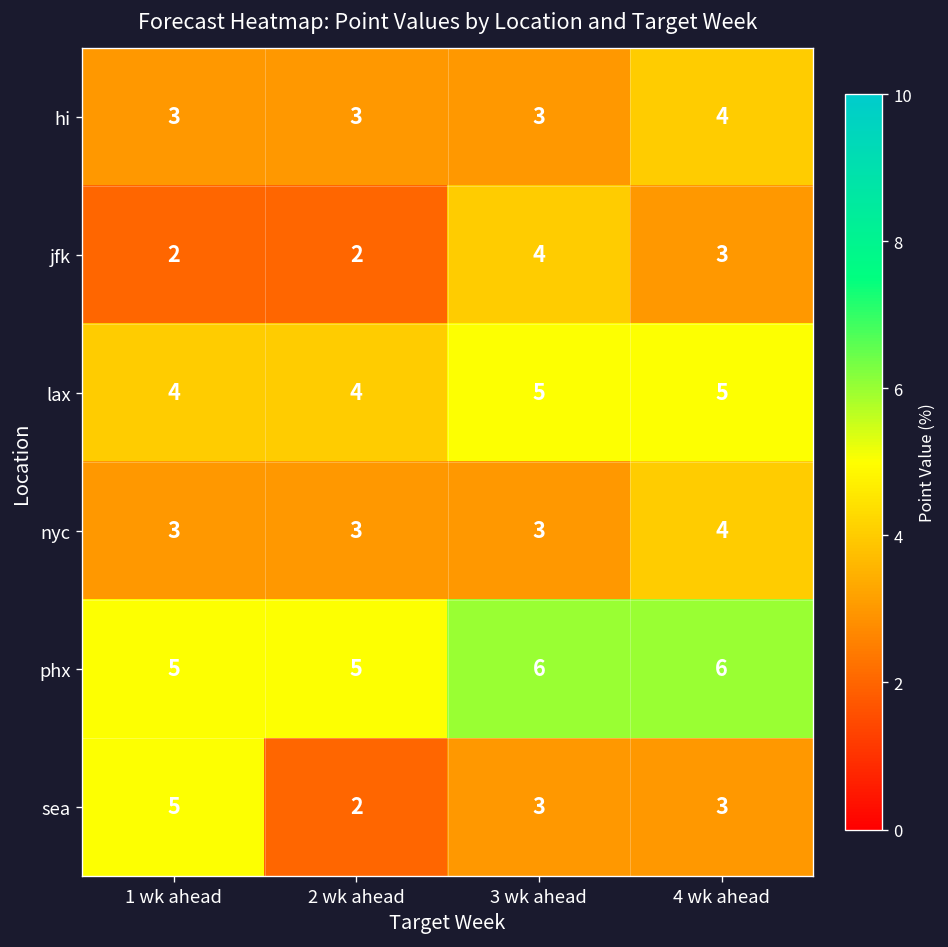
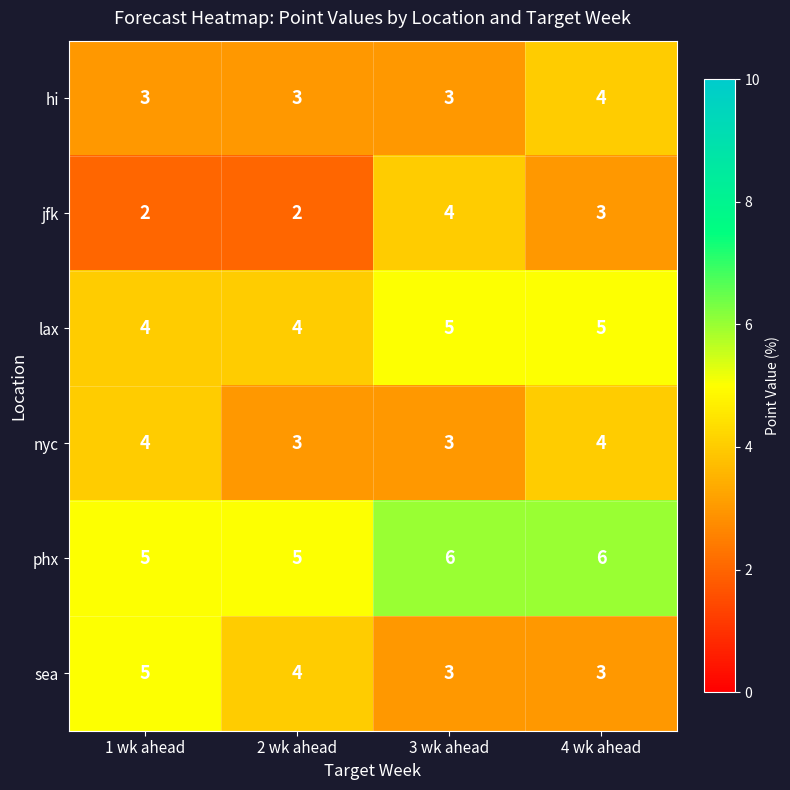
  {
    "hi": {
      "1 wk ahead": 3,
      "2 wk ahead": 3,
      "3 wk ahead": 3,
      "4 wk ahead": 4
    },
    "jfk": {
      "1 wk ahead": 2,
      "2 wk ahead": 2,
      "3 wk ahead": 4,
      "4 wk ahead": 3
    },
    "lax": {
      "1 wk ahead": 4,
      "2 wk ahead": 4,
      "3 wk ahead": 5,
      "4 wk ahead": 5
    },
    "nyc": {
-     "1 wk ahead": 3,
+     "1 wk ahead": 4,
      "2 wk ahead": 3,
      "3 wk ahead": 3,
      "4 wk ahead": 4
    },
    "phx": {
      "1 wk ahead": 5,
      "2 wk ahead": 5,
      "3 wk ahead": 6,
      "4 wk ahead": 6
    },
    "sea": {
      "1 wk ahead": 5,
-     "2 wk ahead": 2,
+     "2 wk ahead": 4,
      "3 wk ahead": 3,
      "4 wk ahead": 3
    }
  }
